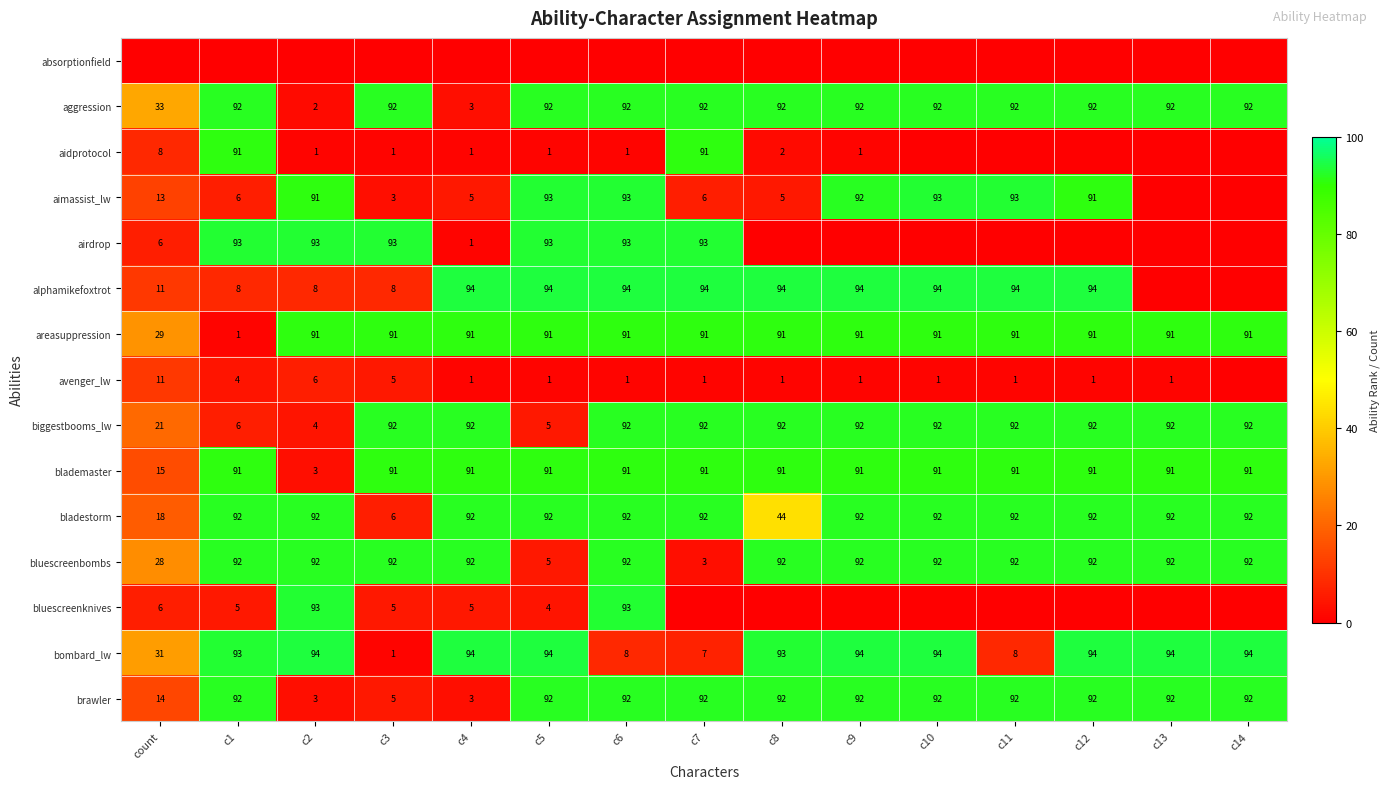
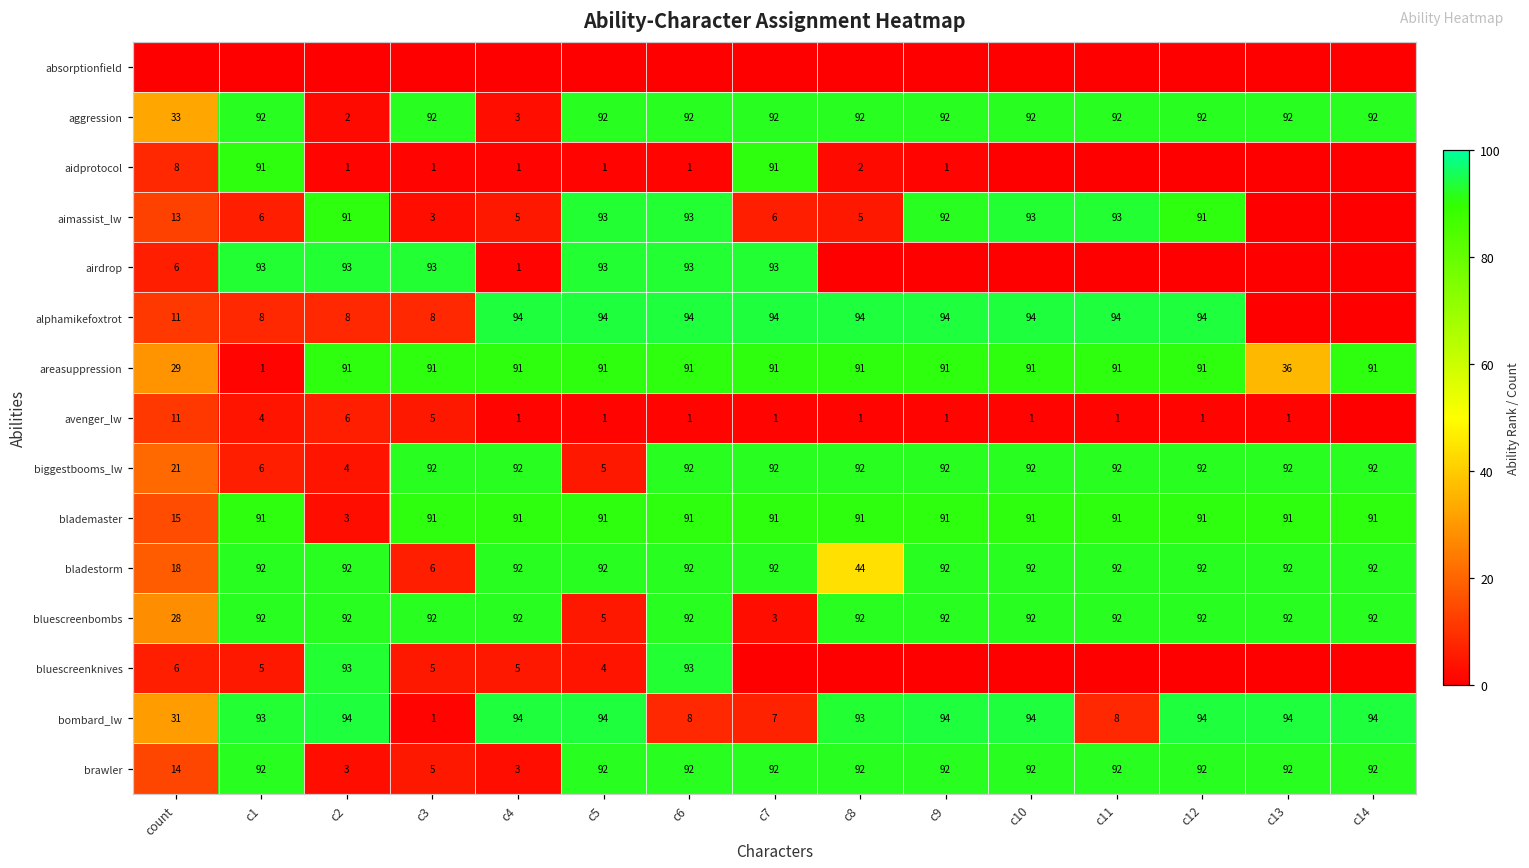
  {
    "aggression": {
      "count": 33,
      "c1": 92,
      "c2": 2,
      "c3": 92,
      "c4": 3,
      "c5": 92,
      "c6": 92,
      "c7": 92,
      "c8": 92,
      "c9": 92,
      "c10": 92,
      "c11": 92,
      "c12": 92,
      "c13": 92,
      "c14": 92
    },
    "aidprotocol": {
      "count": 8,
      "c1": 91,
      "c2": 1,
      "c3": 1,
      "c4": 1,
      "c5": 1,
      "c6": 1,
      "c7": 91,
      "c8": 2,
      "c9": 1
    },
    "aimassist_lw": {
      "count": 13,
      "c1": 6,
      "c2": 91,
      "c3": 3,
      "c4": 5,
      "c5": 93,
      "c6": 93,
      "c7": 6,
      "c8": 5,
      "c9": 92,
      "c10": 93,
      "c11": 93,
      "c12": 91
    },
    "airdrop": {
      "count": 6,
      "c1": 93,
      "c2": 93,
      "c3": 93,
      "c4": 1,
      "c5": 93,
      "c6": 93,
      "c7": 93
    },
    "alphamikefoxtrot": {
      "count": 11,
      "c1": 8,
      "c2": 8,
      "c3": 8,
      "c4": 94,
      "c5": 94,
      "c6": 94,
      "c7": 94,
      "c8": 94,
      "c9": 94,
      "c10": 94,
      "c11": 94,
      "c12": 94
    },
    "areasuppression": {
      "count": 29,
      "c1": 1,
      "c2": 91,
      "c3": 91,
      "c4": 91,
      "c5": 91,
      "c6": 91,
      "c7": 91,
      "c8": 91,
      "c9": 91,
      "c10": 91,
      "c11": 91,
      "c12": 91,
-     "c13": 91,
+     "c13": 36,
      "c14": 91
    },
    "avenger_lw": {
      "count": 11,
      "c1": 4,
      "c2": 6,
      "c3": 5,
      "c4": 1,
      "c5": 1,
      "c6": 1,
      "c7": 1,
      "c8": 1,
      "c9": 1,
      "c10": 1,
      "c11": 1,
      "c12": 1,
      "c13": 1
    },
    "biggestbooms_lw": {
      "count": 21,
      "c1": 6,
      "c2": 4,
      "c3": 92,
      "c4": 92,
      "c5": 5,
      "c6": 92,
      "c7": 92,
      "c8": 92,
      "c9": 92,
      "c10": 92,
      "c11": 92,
      "c12": 92,
      "c13": 92,
      "c14": 92
    },
    "blademaster": {
      "count": 15,
      "c1": 91,
      "c2": 3,
      "c3": 91,
      "c4": 91,
      "c5": 91,
      "c6": 91,
      "c7": 91,
      "c8": 91,
      "c9": 91,
      "c10": 91,
      "c11": 91,
      "c12": 91,
      "c13": 91,
      "c14": 91
    },
    "bladestorm": {
      "count": 18,
      "c1": 92,
      "c2": 92,
      "c3": 6,
      "c4": 92,
      "c5": 92,
      "c6": 92,
      "c7": 92,
      "c8": 44,
      "c9": 92,
      "c10": 92,
      "c11": 92,
      "c12": 92,
      "c13": 92,
      "c14": 92
    },
    "bluescreenbombs": {
      "count": 28,
      "c1": 92,
      "c2": 92,
      "c3": 92,
      "c4": 92,
      "c5": 5,
      "c6": 92,
      "c7": 3,
      "c8": 92,
      "c9": 92,
      "c10": 92,
      "c11": 92,
      "c12": 92,
      "c13": 92,
      "c14": 92
    },
    "bluescreenknives": {
      "count": 6,
      "c1": 5,
      "c2": 93,
      "c3": 5,
      "c4": 5,
      "c5": 4,
      "c6": 93
    },
    "bombard_lw": {
      "count": 31,
      "c1": 93,
      "c2": 94,
      "c3": 1,
      "c4": 94,
      "c5": 94,
      "c6": 8,
      "c7": 7,
      "c8": 93,
      "c9": 94,
      "c10": 94,
      "c11": 8,
      "c12": 94,
      "c13": 94,
      "c14": 94
    },
    "brawler": {
      "count": 14,
      "c1": 92,
      "c2": 3,
      "c3": 5,
      "c4": 3,
      "c5": 92,
      "c6": 92,
      "c7": 92,
      "c8": 92,
      "c9": 92,
      "c10": 92,
      "c11": 92,
      "c12": 92,
      "c13": 92,
      "c14": 92
    }
  }
